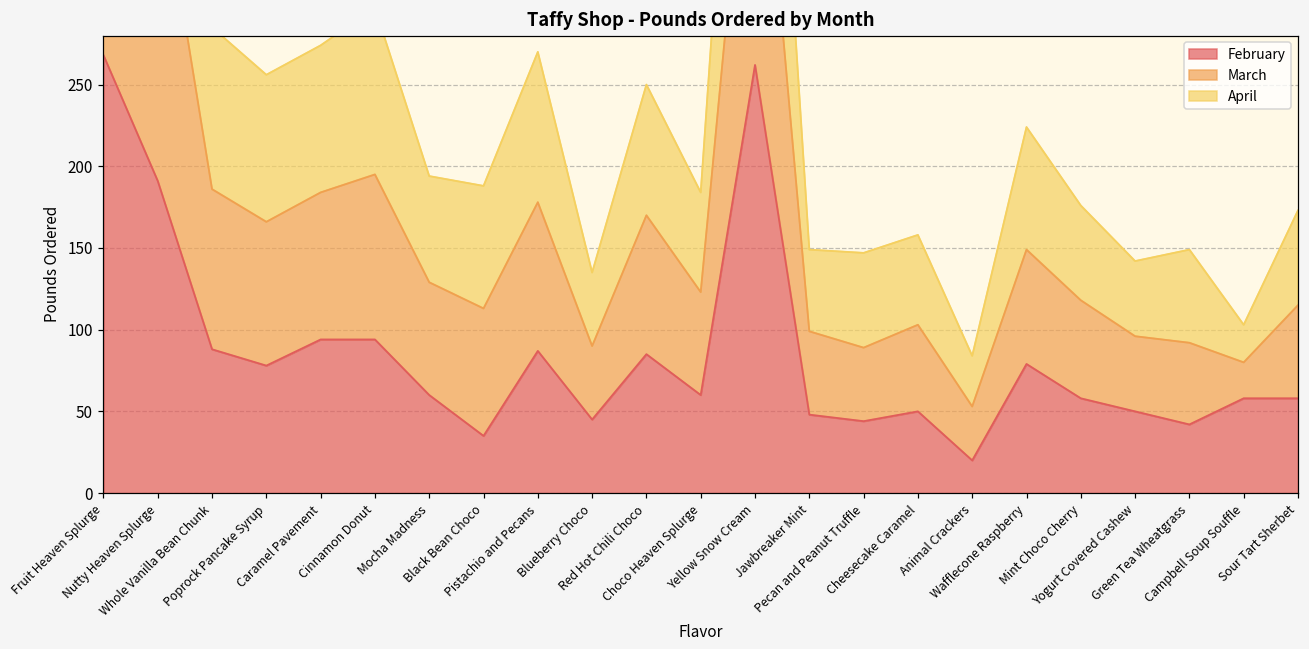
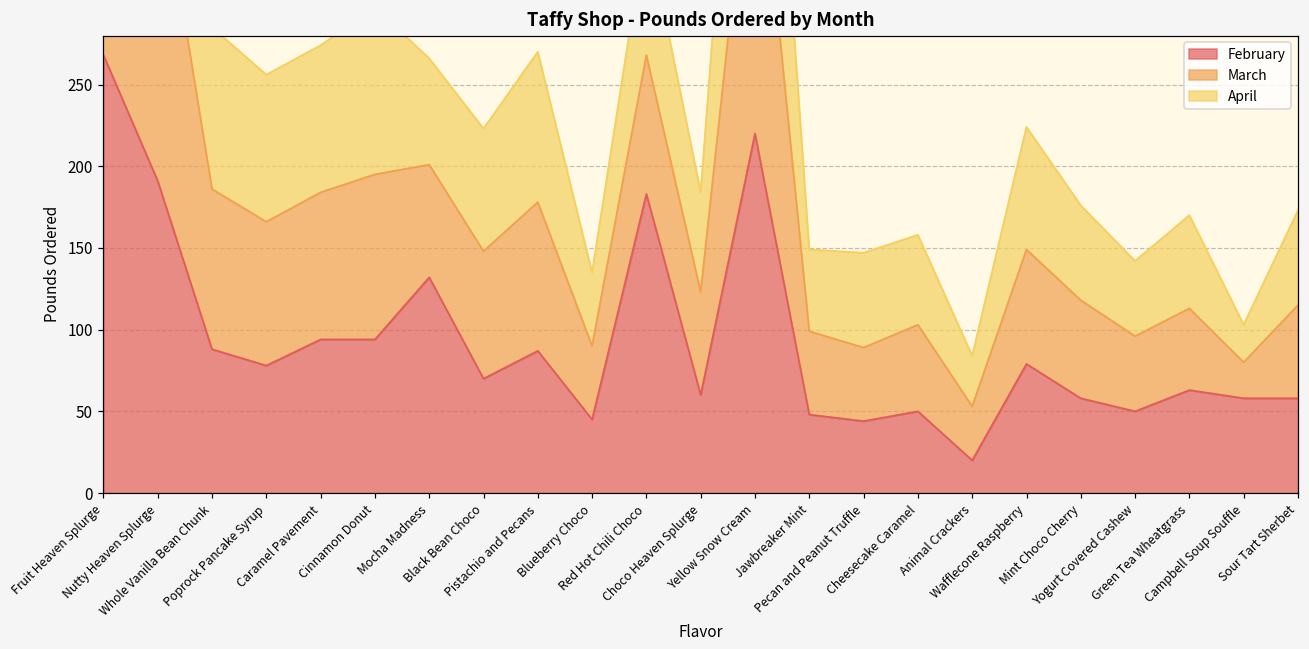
  {
    "February": {
      "Fruit Heaven Splurge": 268,
      "Nutty Heaven Splurge": 191,
      "Whole Vanilla Bean Chunk": 88,
      "Poprock Pancake Syrup": 78,
      "Caramel Pavement": 94,
      "Cinnamon Donut": 94,
-     "Mocha Madness": 60,
-     "Black Bean Choco": 35,
+     "Mocha Madness": 132,
+     "Black Bean Choco": 70,
      "Pistachio and Pecans": 87,
      "Blueberry Choco": 45,
-     "Red Hot Chili Choco": 85,
+     "Red Hot Chili Choco": 183,
      "Choco Heaven Splurge": 60,
-     "Yellow Snow Cream": 262,
+     "Yellow Snow Cream": 220,
      "Jawbreaker Mint": 48,
      "Pecan and Peanut Truffle": 44,
      "Cheesecake Caramel": 50,
      "Animal Crackers": 20,
      "Wafflecone Raspberry": 79,
      "Mint Choco Cherry": 58,
      "Yogurt Covered Cashew": 50,
-     "Green Tea Wheatgrass": 42,
+     "Green Tea Wheatgrass": 63,
      "Campbell Soup Souffle": 58,
      "Sour Tart Sherbet": 58
    }
  }
